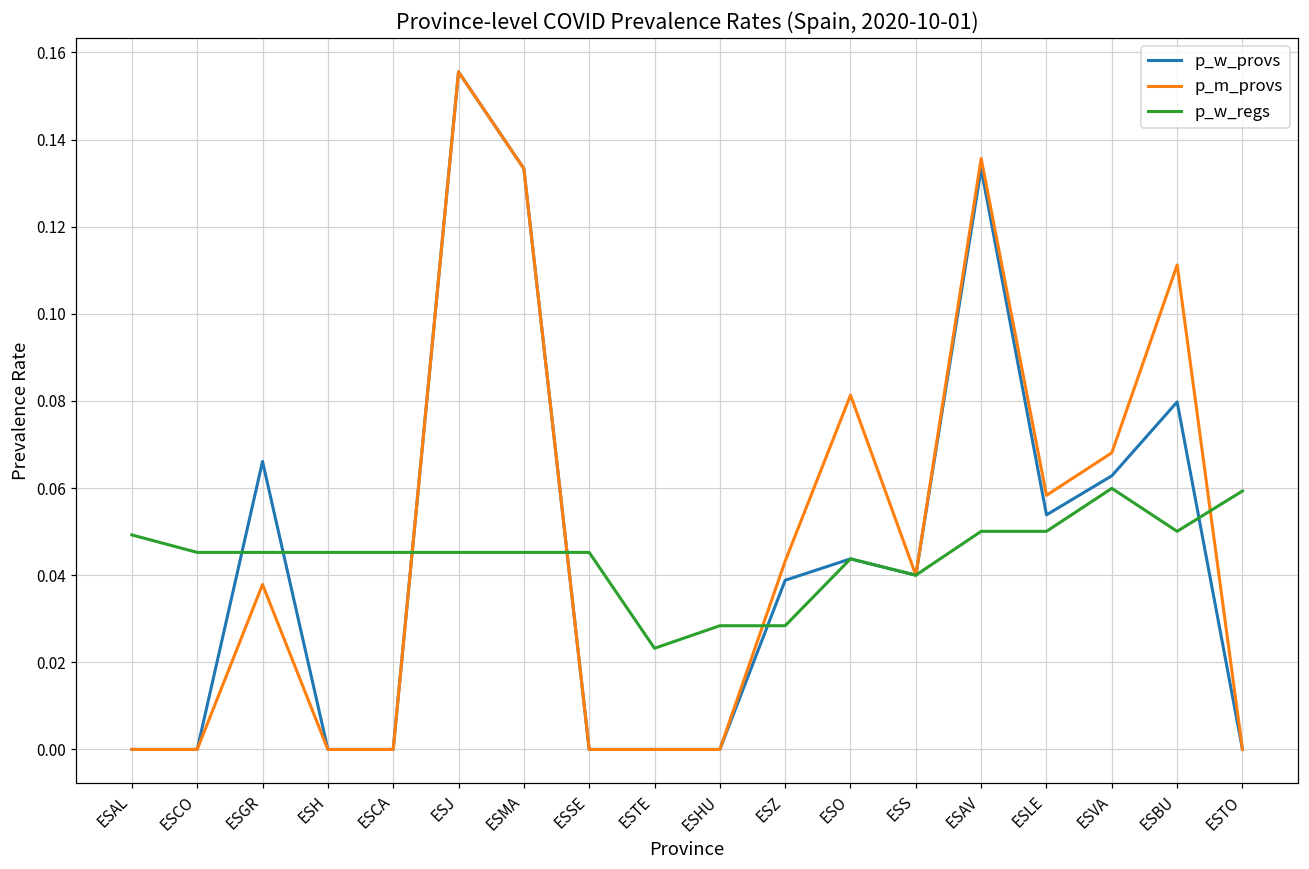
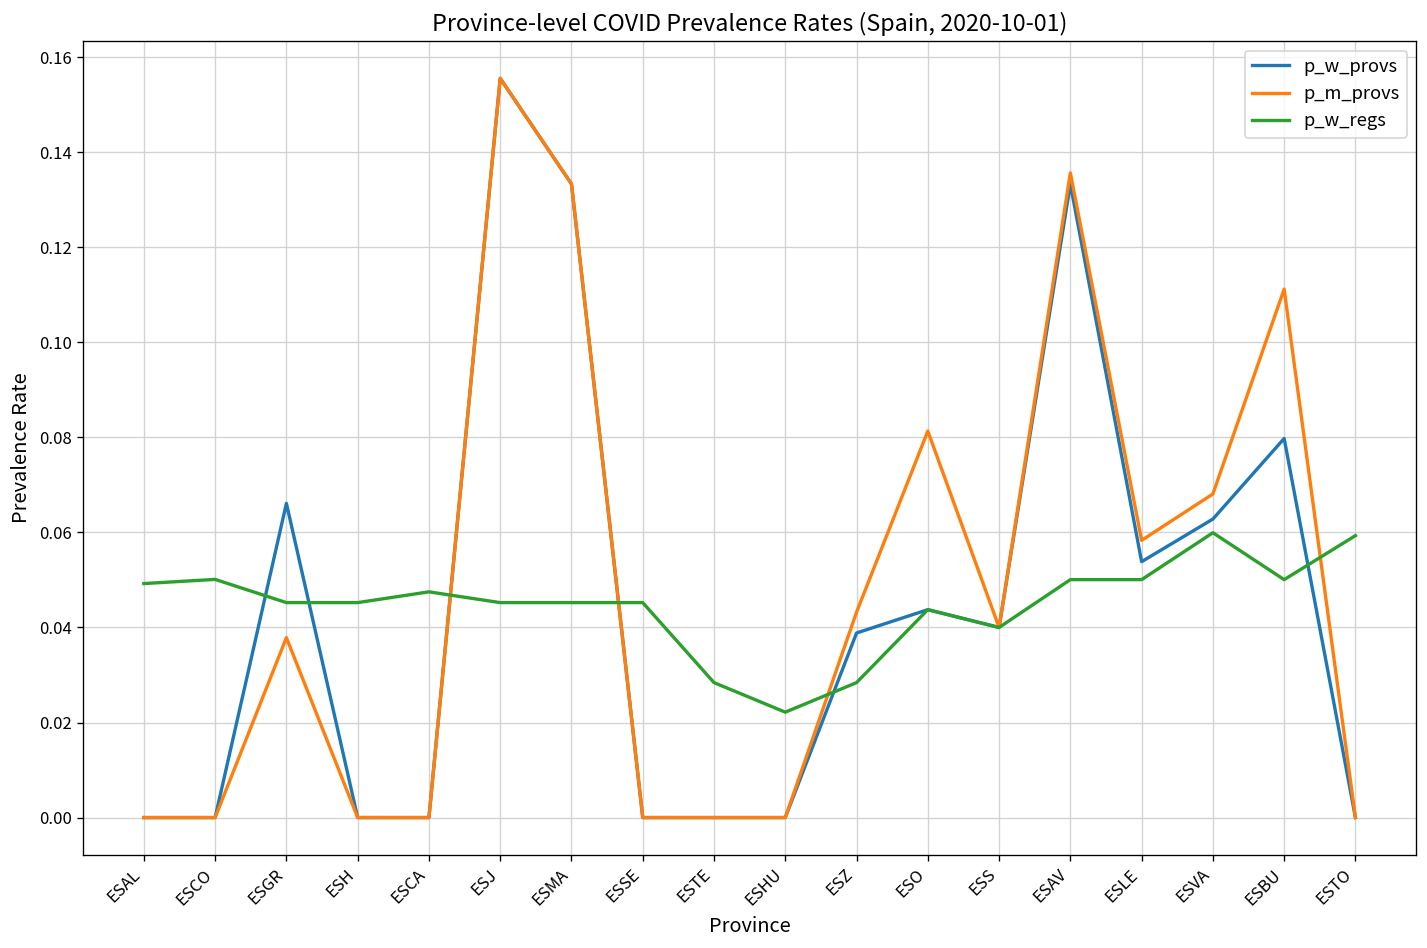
  {
    "p_w_provs": {
      "ESGR": 0.066,
      "ESZ": 0.039,
      "ESAV": 0.133,
      "ESLE": 0.054,
      "ESVA": 0.063,
      "ESBU": 0.080
    },
    "p_m_provs": {
      "ESGR": 0.038,
      "ESZ": 0.043,
      "ESO": 0.081,
      "ESAV": 0.136,
      "ESLE": 0.058,
      "ESVA": 0.068,
      "ESBU": 0.111
    },
    "p_w_regs": {
      "ESAL": 0.049,
-     "ESCO": 0.045,
+     "ESCO": 0.050,
      "ESGR": 0.045,
      "ESH": 0.045,
-     "ESCA": 0.045,
+     "ESCA": 0.047,
      "ESJ": 0.045,
      "ESMA": 0.045,
      "ESSE": 0.045,
-     "ESTE": 0.023,
-     "ESHU": 0.028,
+     "ESTE": 0.028,
+     "ESHU": 0.022,
      "ESZ": 0.028,
      "ESAV": 0.050,
      "ESLE": 0.050,
      "ESVA": 0.060,
      "ESBU": 0.050,
      "ESTO": 0.059
    }
  }
